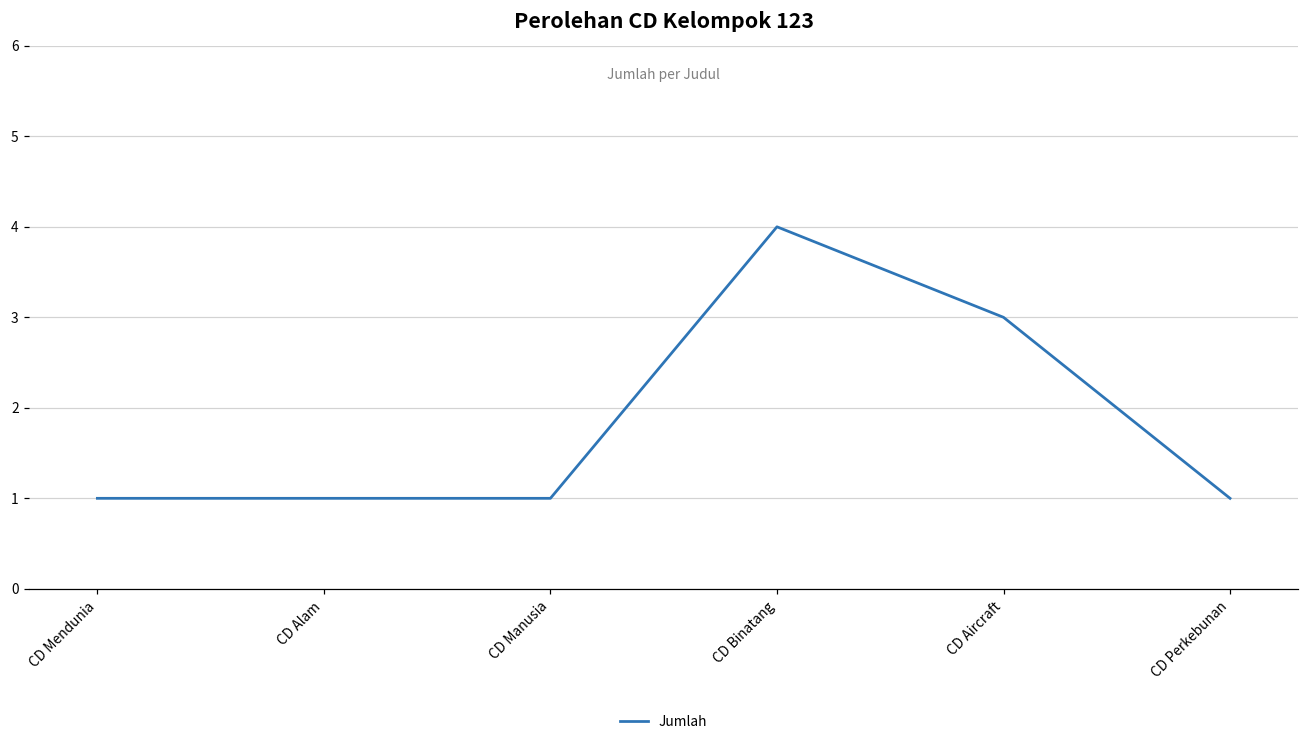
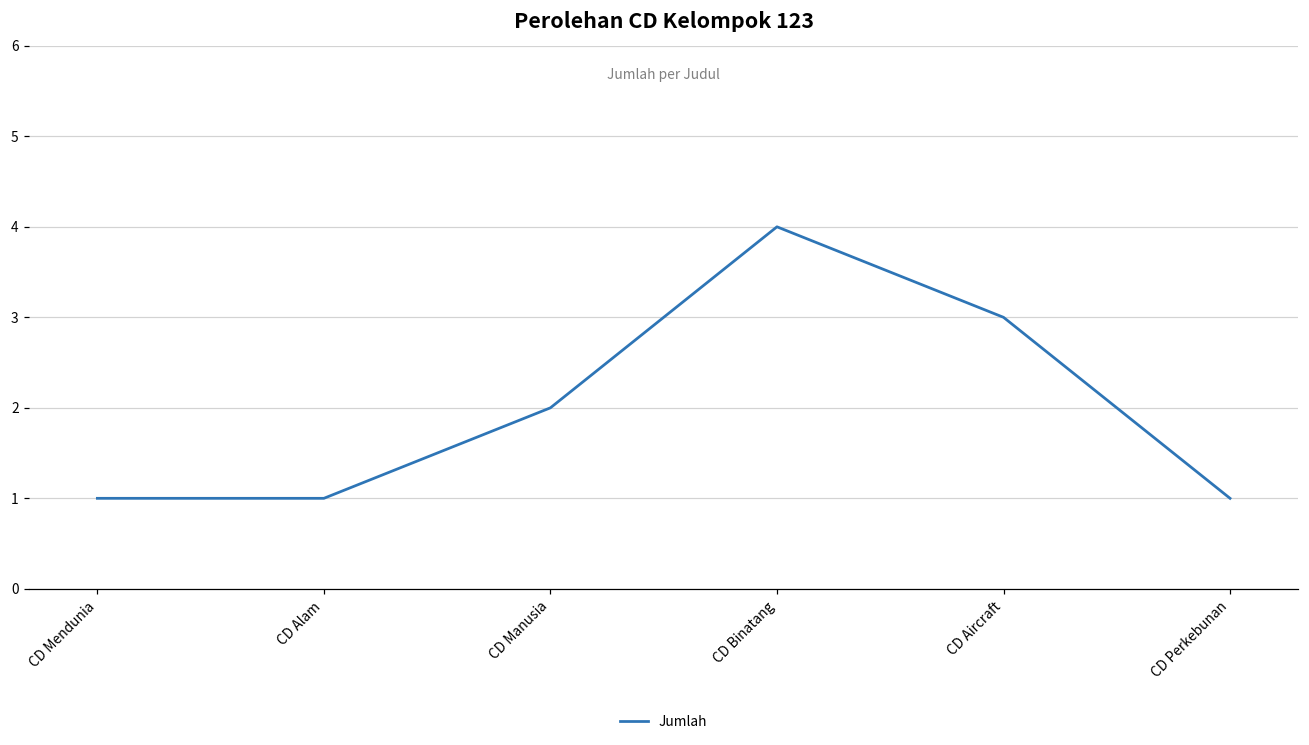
  {
    "CD Mendunia": 1,
    "CD Alam": 1,
-   "CD Manusia": 1,
+   "CD Manusia": 2,
    "CD Binatang": 4,
    "CD Aircraft": 3,
    "CD Perkebunan": 1
  }
